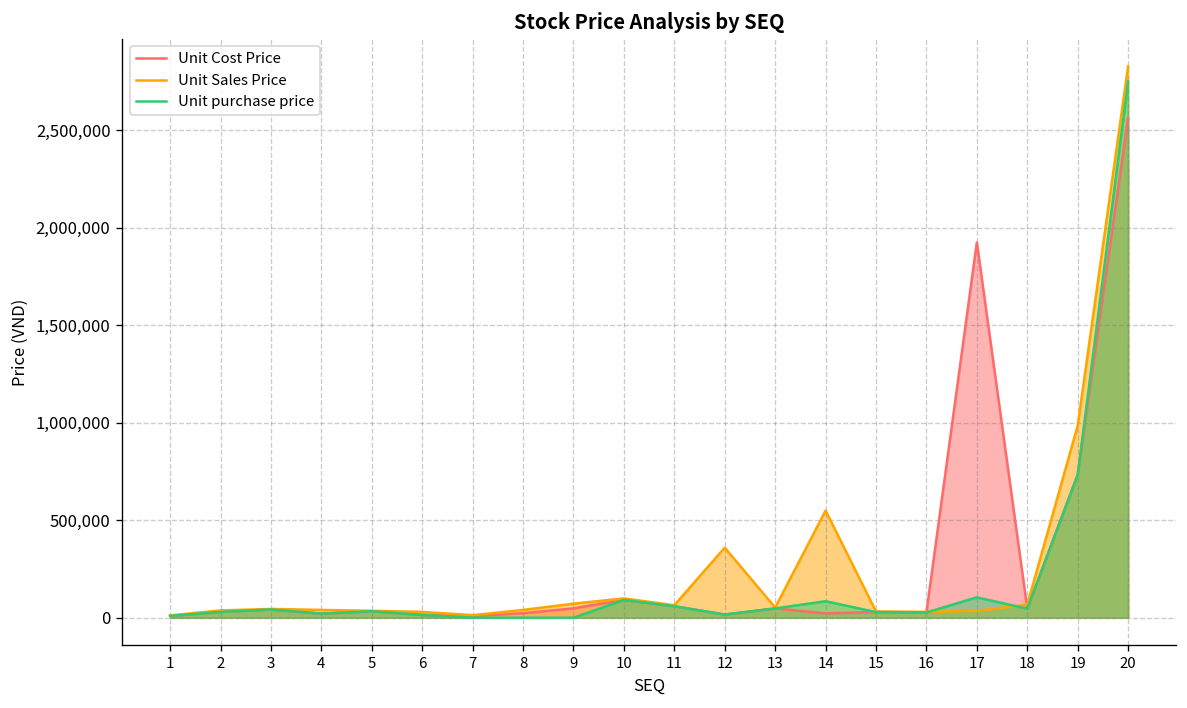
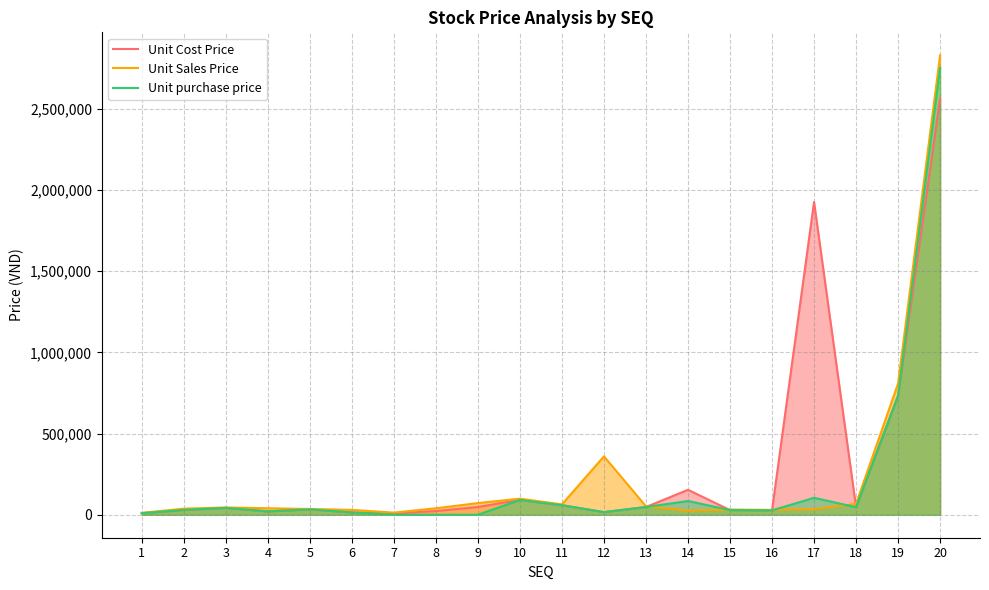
  {
    "Unit Cost Price": {
      "8": "20,000",
      "9": "50,000",
-     "14": "20,000",
+     "14": "150,000",
      "17": "1,930,000",
      "20": "2,560,000"
    },
    "Unit Sales Price": {
      "4": "40,000",
      "8": "40,000",
      "9": "70,000",
      "12": "360,000",
-     "14": "550,000",
+     "14": "30,000",
      "17": "40,000",
      "18": "70,000",
-     "19": "990,000",
+     "19": "810,000",
      "20": "2,830,000"
    },
    "Unit purchase price": {
      "8": "0",
      "9": "0",
      "14": "80,000",
      "17": "100,000",
      "20": "2,750,000"
    }
  }
